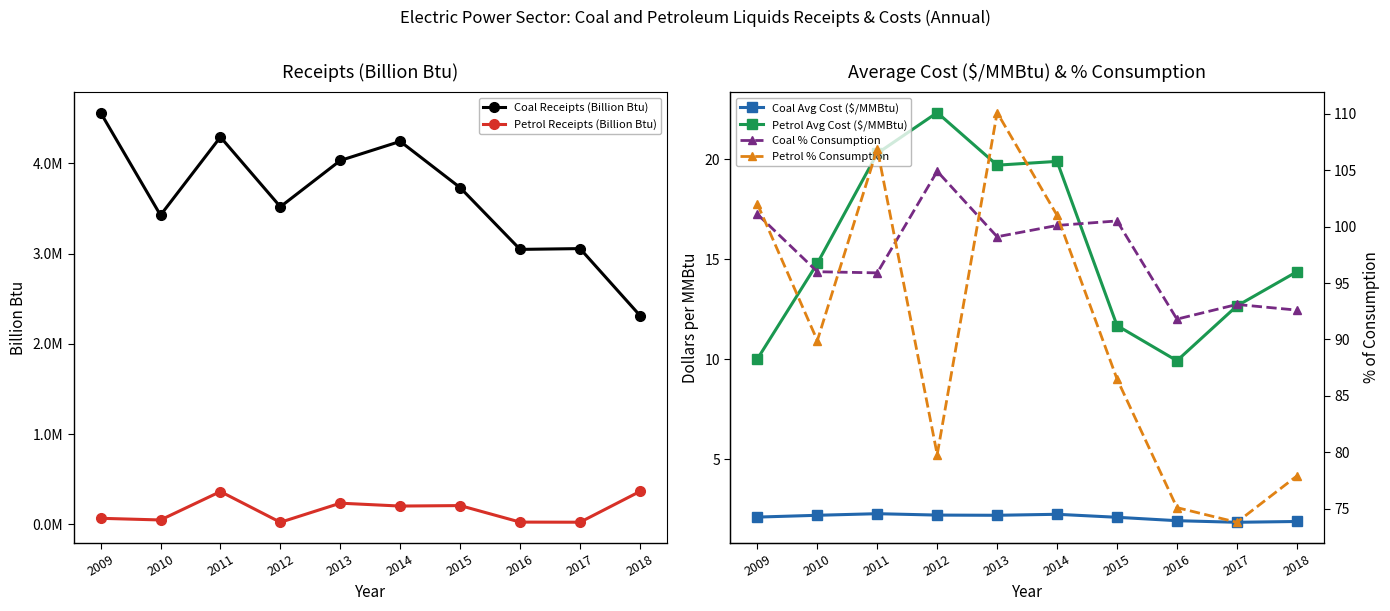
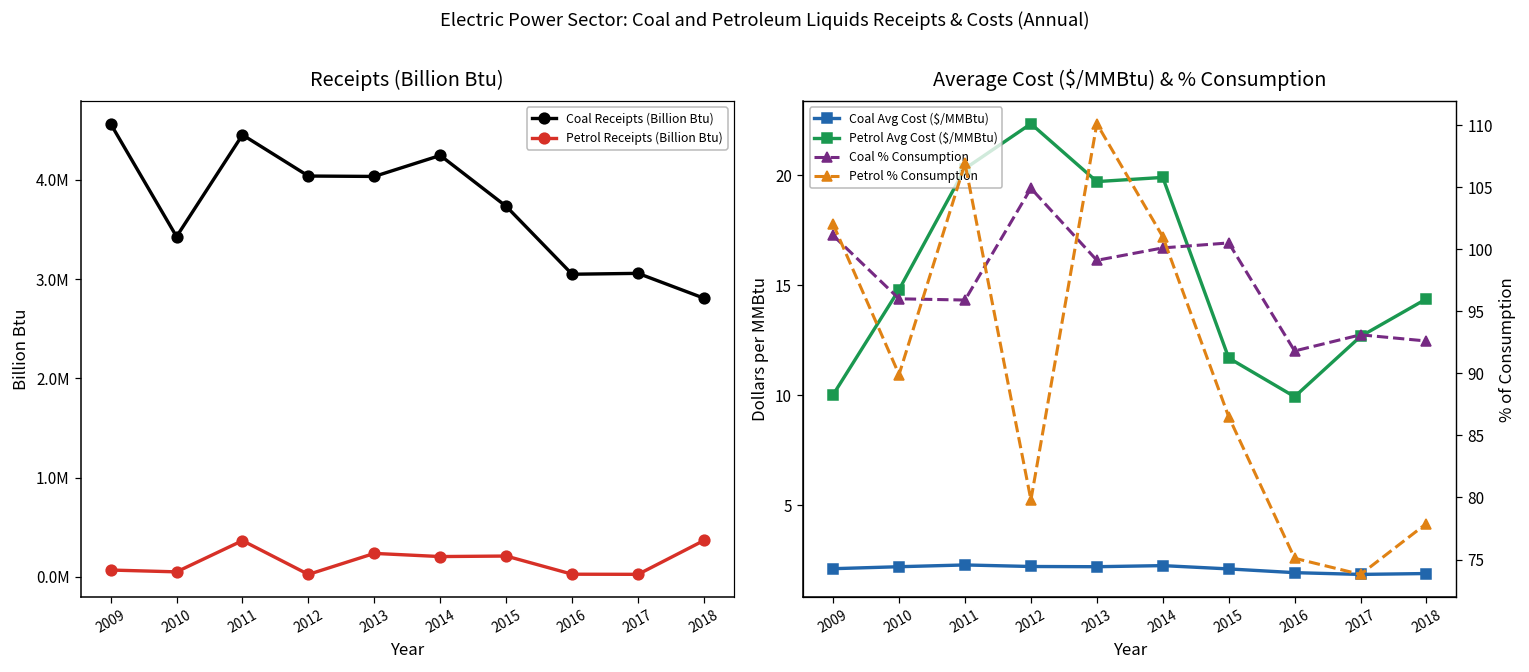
  {
    "Receipts (Billion Btu)": {
      "Coal Receipts (Billion Btu)": {
        "2009": 4600000,
        "2010": 3400000,
-       "2011": 4300000,
-       "2012": 3500000,
+       "2011": 4500000,
+       "2012": 4000000,
        "2013": 4000000,
        "2014": 4200000,
        "2015": 3700000,
        "2016": 3000000,
        "2017": 3100000,
-       "2018": 2300000
+       "2018": 2800000
      },
      "Petrol Receipts (Billion Btu)": {
        "2009": 100000,
        "2010": 0,
        "2011": 400000,
        "2012": 0,
        "2013": 200000,
        "2014": 200000,
        "2015": 200000,
        "2016": 0,
        "2017": 0,
        "2018": 400000
      }
    }
  }
